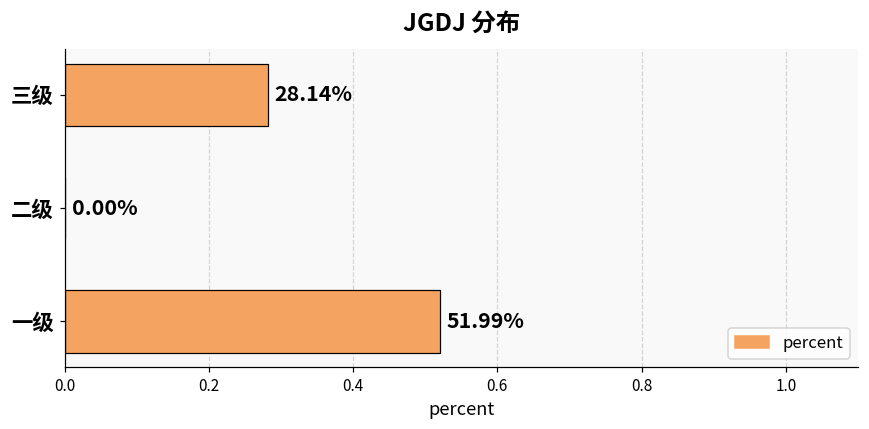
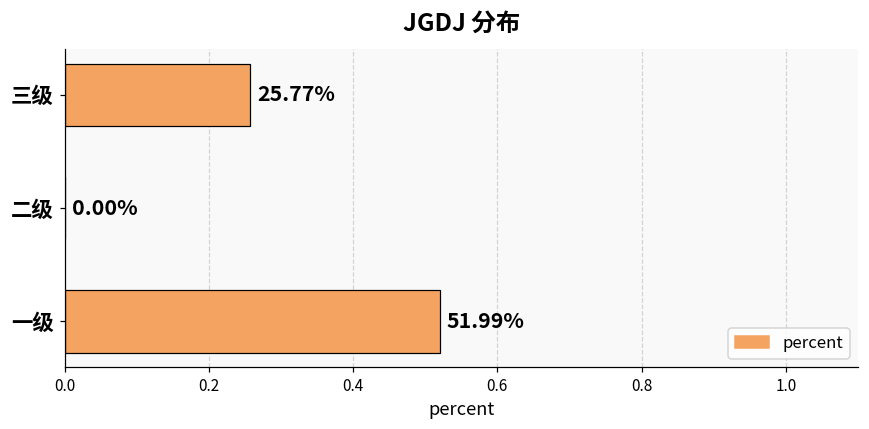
  {
-   "三级": "28.14%",
+   "三级": "25.77%",
    "二级": "0.00%",
    "一级": "51.99%"
  }
